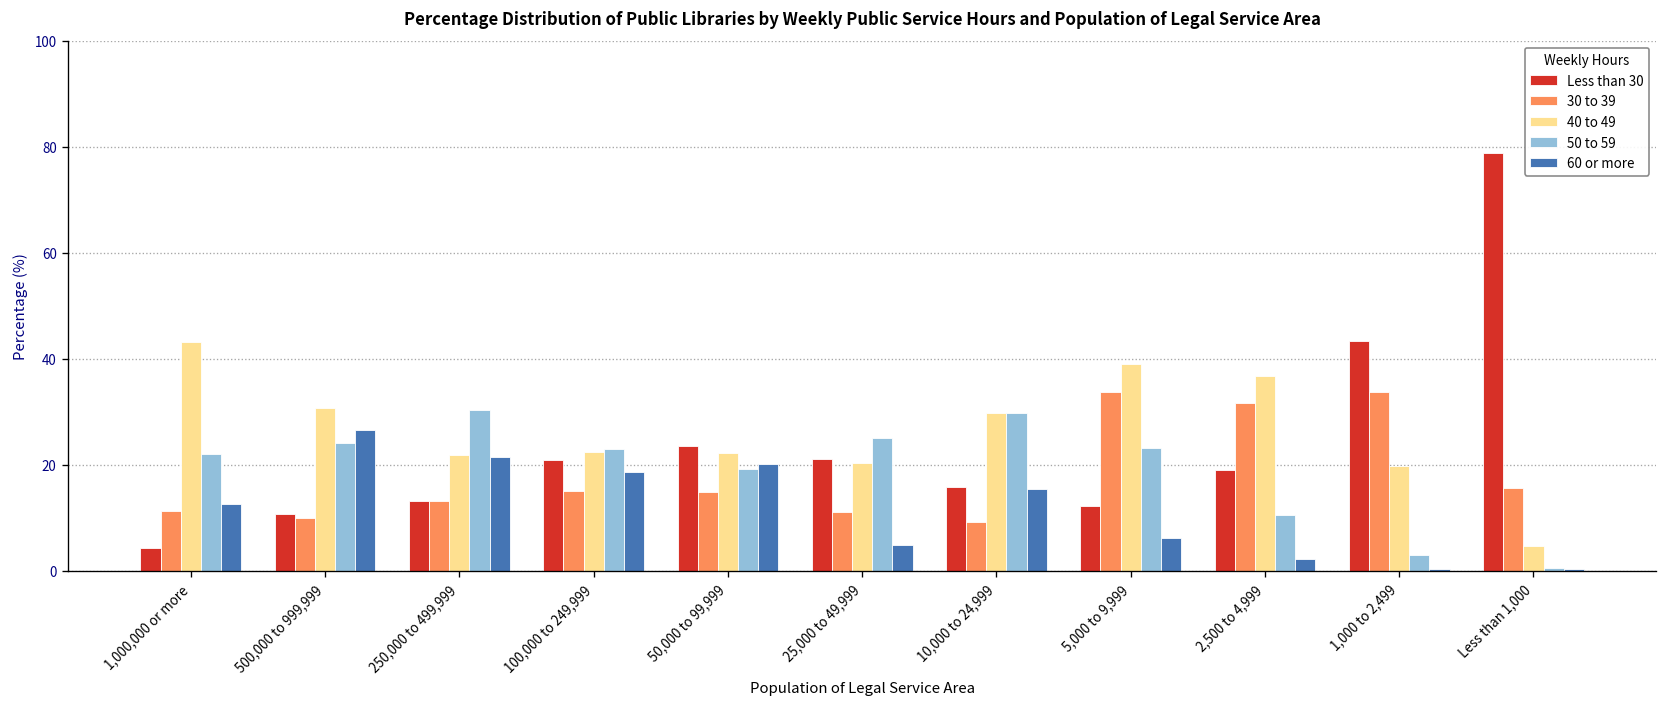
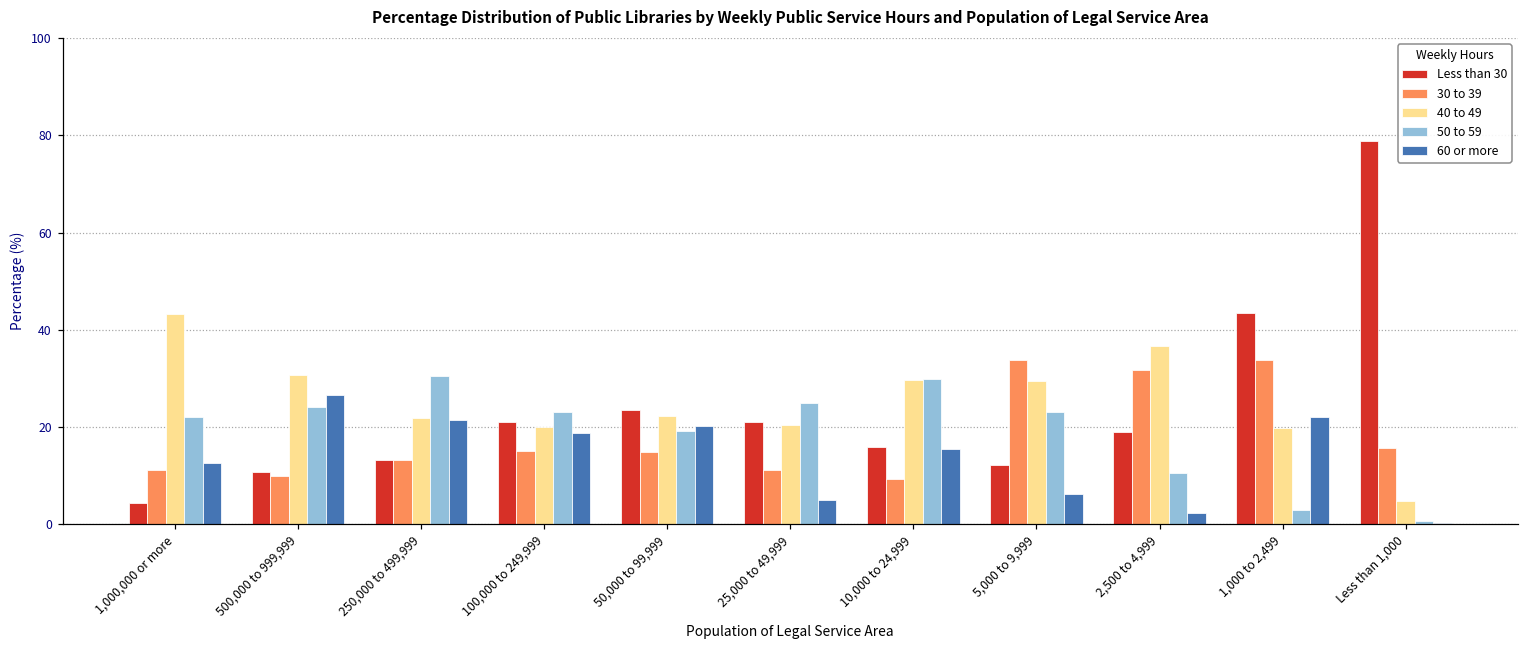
  {
    "Less than 30": {
      "1,000,000 or more": 4,
      "500,000 to 999,999": 11,
      "250,000 to 499,999": 13,
      "100,000 to 249,999": 21,
      "50,000 to 99,999": 23,
      "25,000 to 49,999": 21,
      "10,000 to 24,999": 16,
      "5,000 to 9,999": 12,
      "2,500 to 4,999": 19,
      "1,000 to 2,499": 43,
      "Less than 1,000": 79
    },
    "30 to 39": {
      "1,000,000 or more": 11,
      "500,000 to 999,999": 10,
      "250,000 to 499,999": 13,
      "100,000 to 249,999": 15,
      "50,000 to 99,999": 15,
      "25,000 to 49,999": 11,
      "10,000 to 24,999": 9,
      "5,000 to 9,999": 34,
      "2,500 to 4,999": 32,
      "1,000 to 2,499": 34,
      "Less than 1,000": 16
    },
    "40 to 49": {
      "1,000,000 or more": 43,
      "500,000 to 999,999": 31,
      "250,000 to 499,999": 22,
-     "100,000 to 249,999": 22,
+     "100,000 to 249,999": 20,
      "50,000 to 99,999": 22,
      "25,000 to 49,999": 20,
      "10,000 to 24,999": 30,
-     "5,000 to 9,999": 39,
+     "5,000 to 9,999": 29,
      "2,500 to 4,999": 37,
      "1,000 to 2,499": 20,
      "Less than 1,000": 5
    },
    "50 to 59": {
      "1,000,000 or more": 22,
      "500,000 to 999,999": 24,
      "250,000 to 499,999": 30,
      "100,000 to 249,999": 23,
      "50,000 to 99,999": 19,
      "25,000 to 49,999": 25,
      "10,000 to 24,999": 30,
      "5,000 to 9,999": 23,
      "2,500 to 4,999": 10,
      "1,000 to 2,499": 3
    },
    "60 or more": {
      "1,000,000 or more": 13,
      "500,000 to 999,999": 27,
      "250,000 to 499,999": 21,
      "100,000 to 249,999": 19,
      "50,000 to 99,999": 20,
      "25,000 to 49,999": 5,
      "10,000 to 24,999": 15,
      "5,000 to 9,999": 6,
      "2,500 to 4,999": 2,
-     "1,000 to 2,499": 0
+     "1,000 to 2,499": 22
    }
  }
